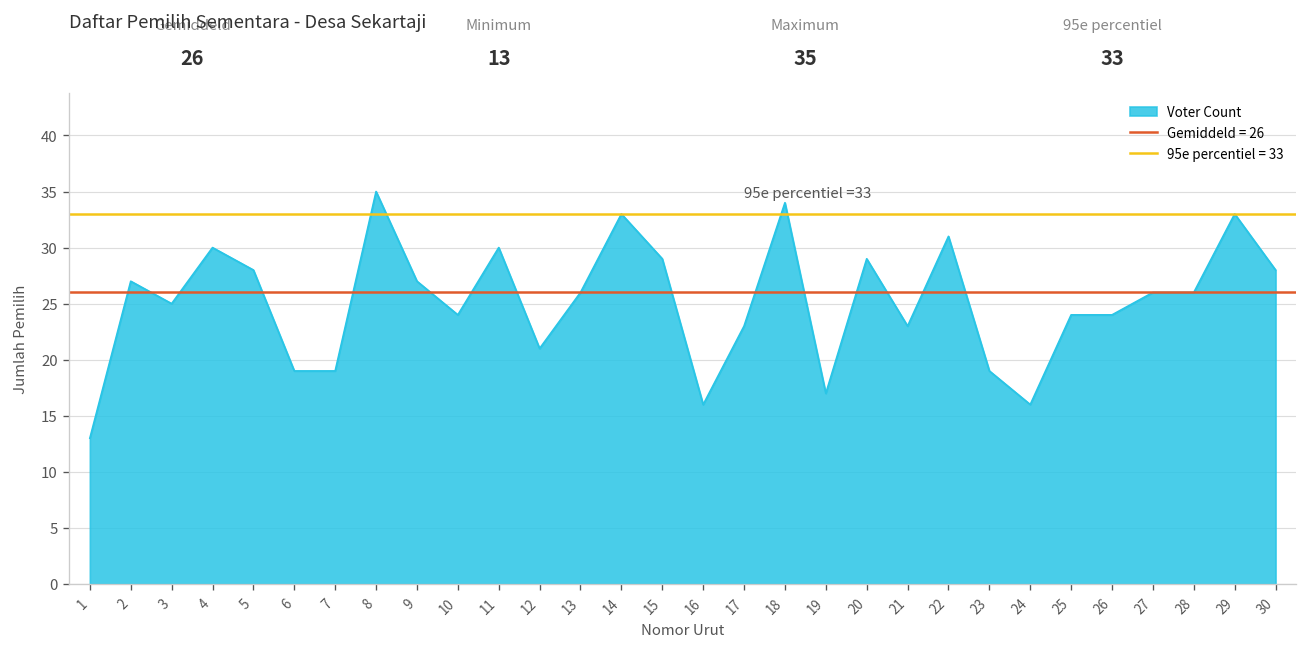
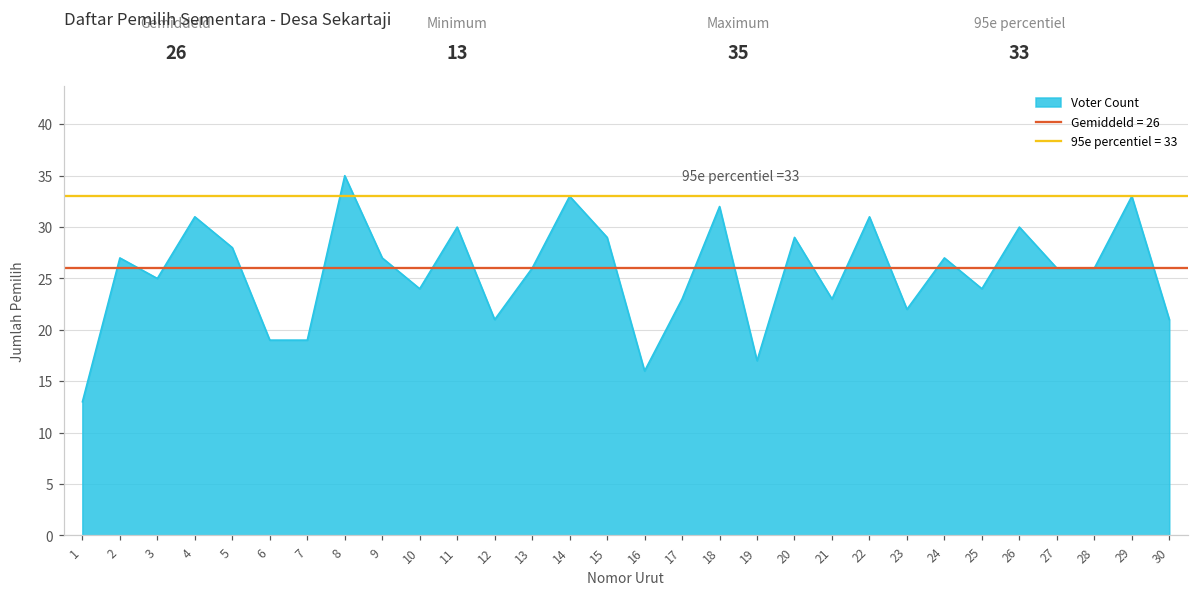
  {
    "1": 13,
    "2": 27,
    "3": 25,
-   "4": 30,
+   "4": 31,
    "5": 28,
    "6": 19,
    "7": 19,
    "8": 35,
    "9": 27,
    "10": 24,
    "11": 30,
    "12": 21,
    "13": 26,
    "14": 33,
    "15": 29,
    "16": 16,
    "17": 23,
-   "18": 34,
+   "18": 32,
    "19": 17,
    "20": 29,
    "21": 23,
    "22": 31,
-   "23": 19,
-   "24": 16,
+   "23": 22,
+   "24": 27,
    "25": 24,
-   "26": 24,
+   "26": 30,
    "27": 26,
    "28": 26,
    "29": 33,
-   "30": 28
+   "30": 21
  }
